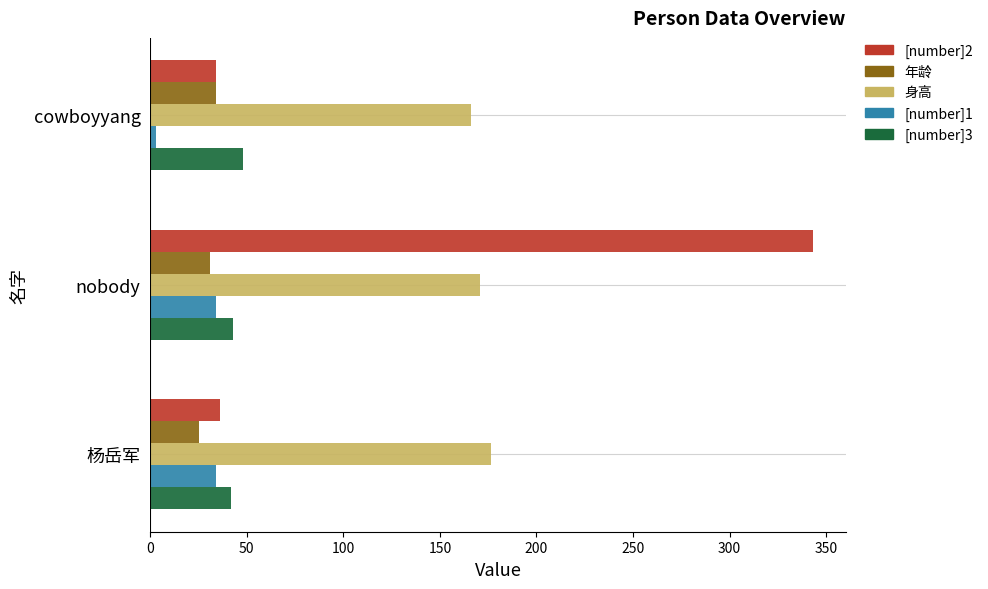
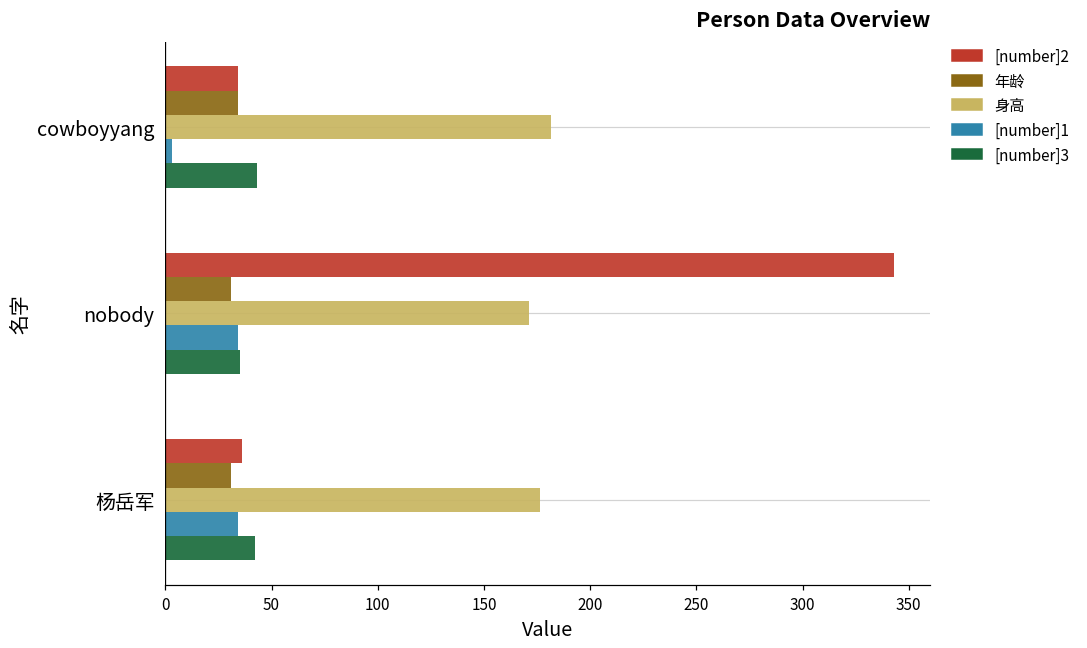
  {
    "[number]2": {
      "cowboyyang": 34,
      "nobody": 343,
      "杨岳军": 36
    },
    "年龄": {
      "cowboyyang": 34,
      "nobody": 31,
-     "杨岳军": 25
+     "杨岳军": 31
    },
    "身高": {
-     "cowboyyang": 166,
+     "cowboyyang": 182,
      "nobody": 171,
      "杨岳军": 176
    },
    "[number]1": {
      "cowboyyang": 3,
      "nobody": 34,
      "杨岳军": 34
    },
    "[number]3": {
-     "cowboyyang": 48,
-     "nobody": 43,
+     "cowboyyang": 43,
+     "nobody": 35,
      "杨岳军": 42
    }
  }
